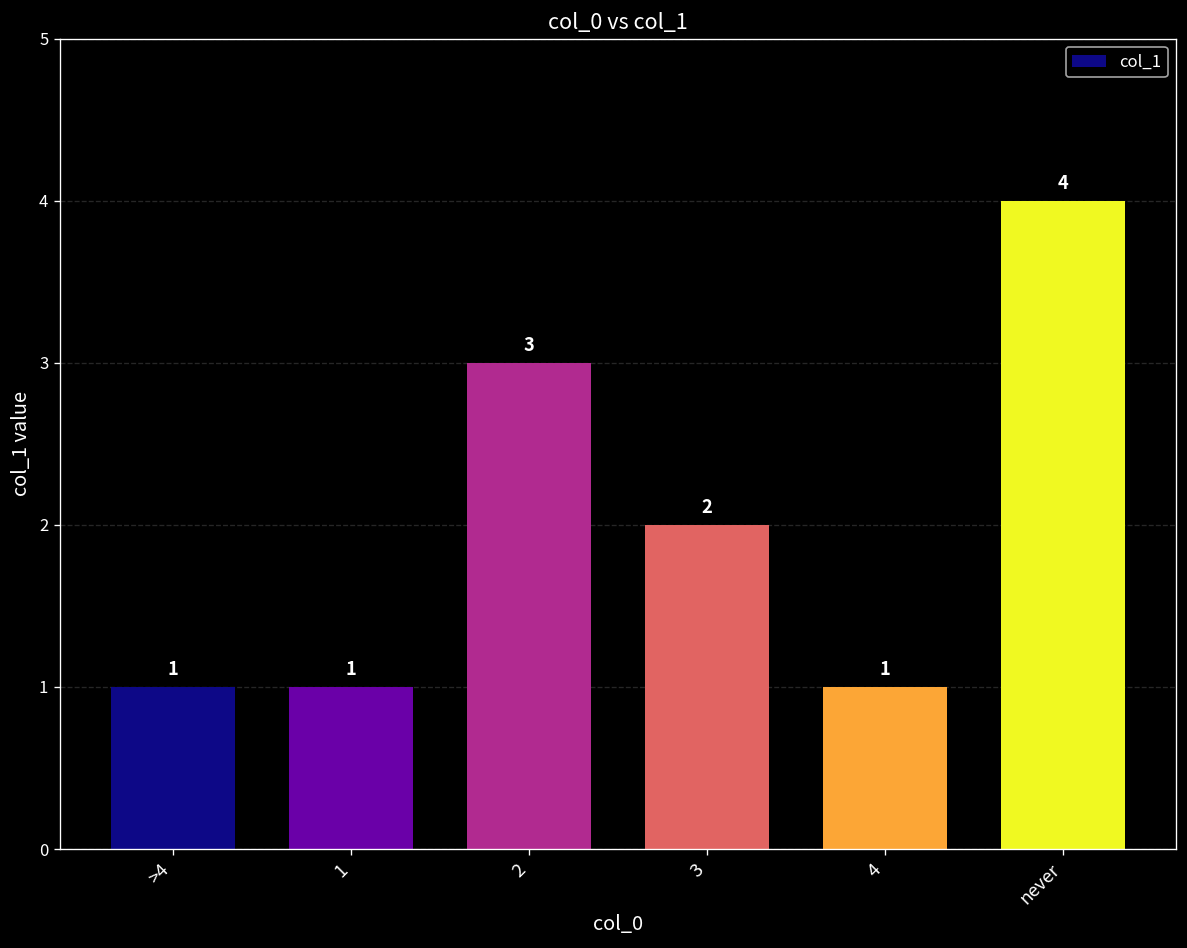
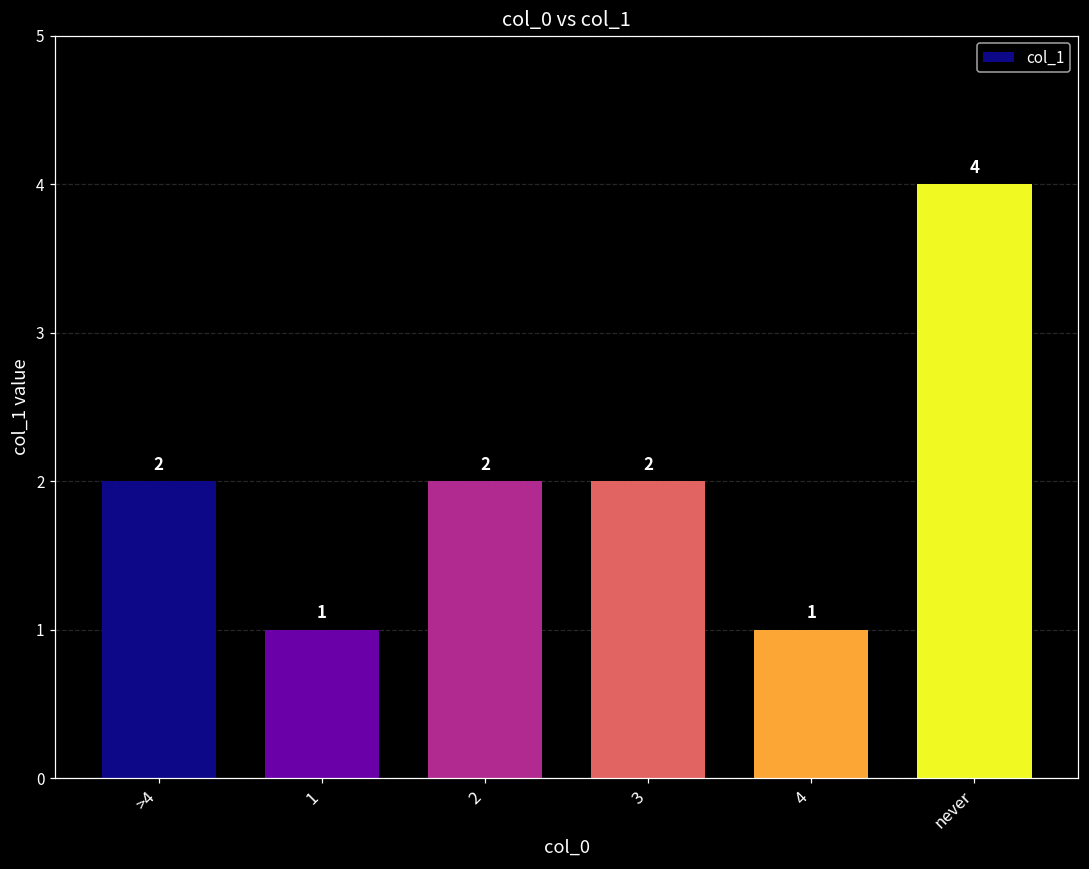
  {
-   ">4": 1,
+   ">4": 2,
    "1": 1,
-   "2": 3,
+   "2": 2,
    "3": 2,
    "4": 1,
    "never": 4
  }
